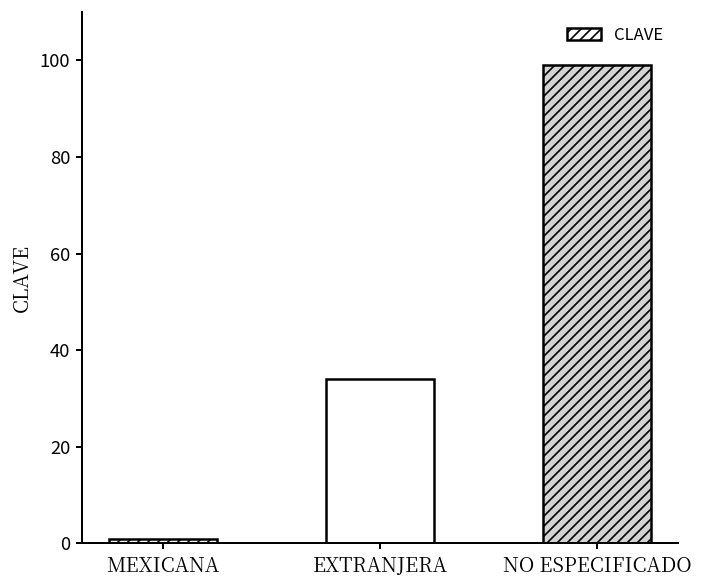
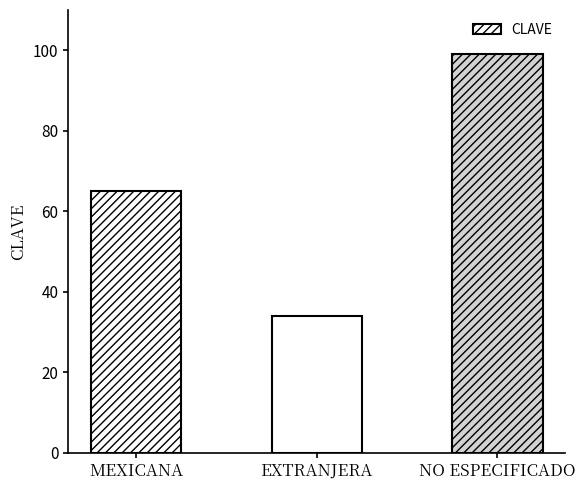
  {
-   "MEXICANA": 1,
+   "MEXICANA": 65,
    "EXTRANJERA": 34,
    "NO ESPECIFICADO": 99
  }
